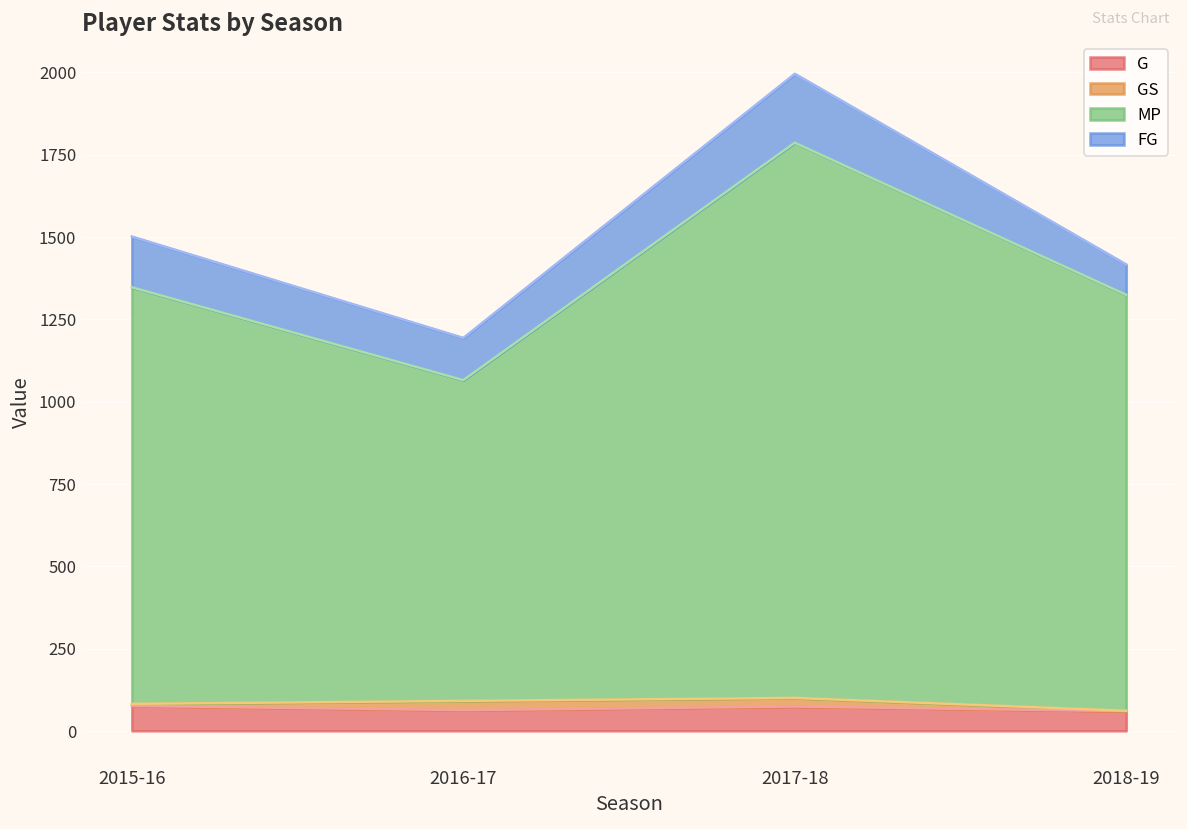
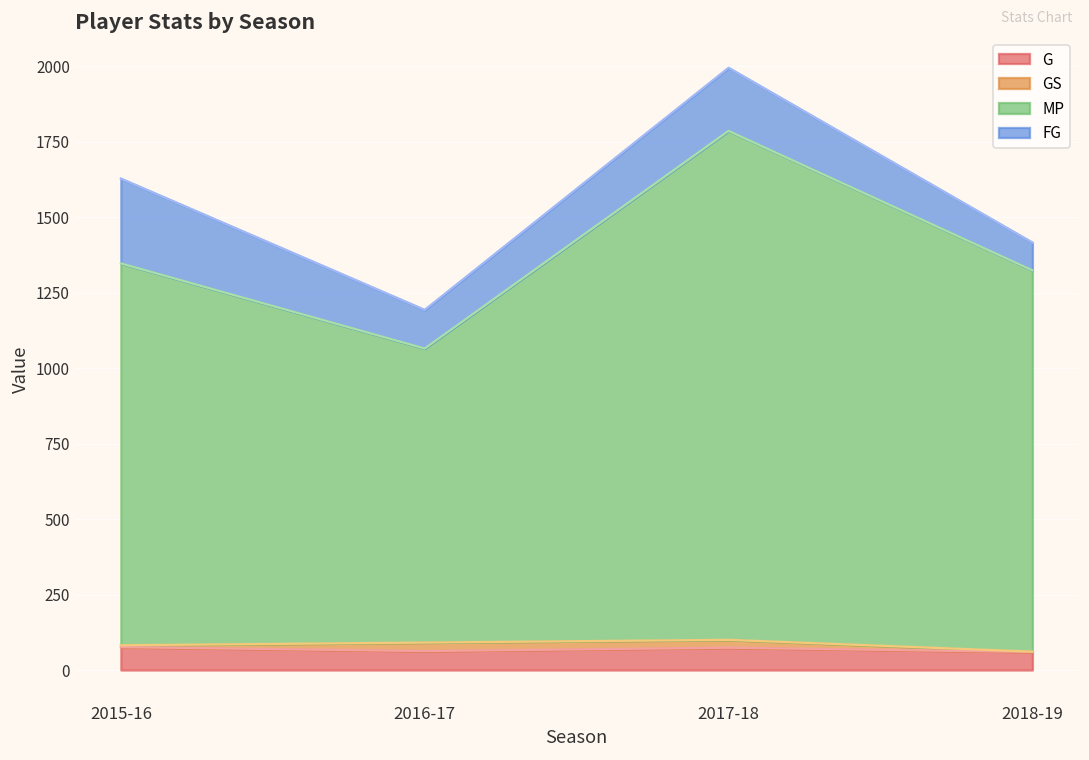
  {
    "MP": {
      "2015-16": 1270,
      "2016-17": 970,
      "2017-18": 1690,
      "2018-19": 1260
    },
    "FG": {
-     "2015-16": 150,
+     "2015-16": 280,
      "2016-17": 130,
      "2017-18": 210,
      "2018-19": 90
    }
  }
